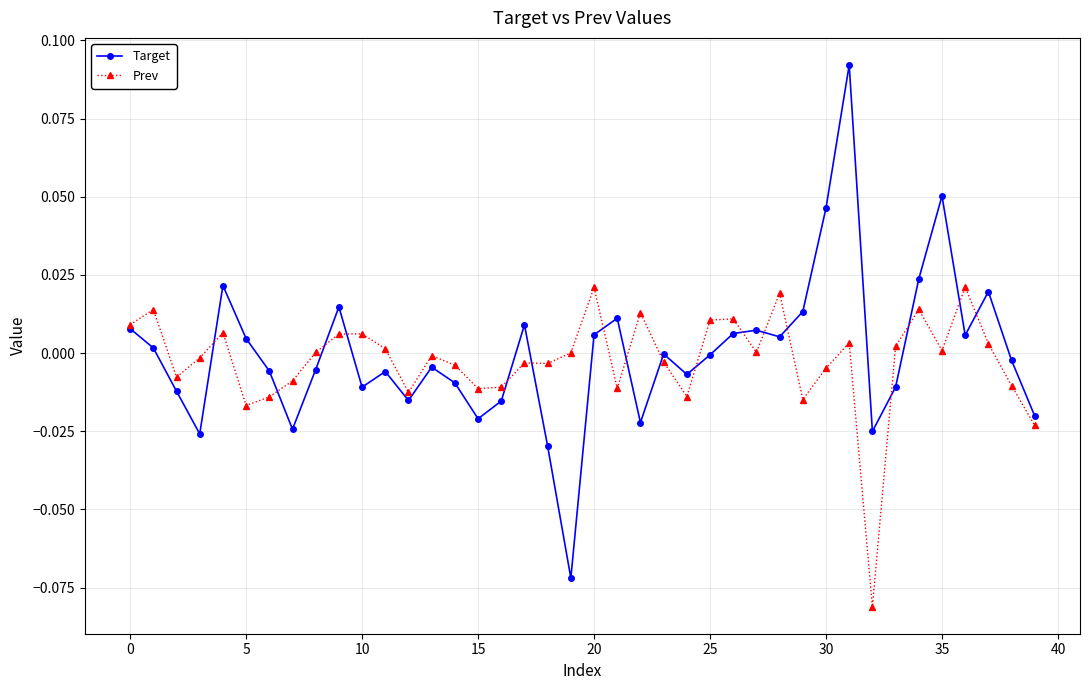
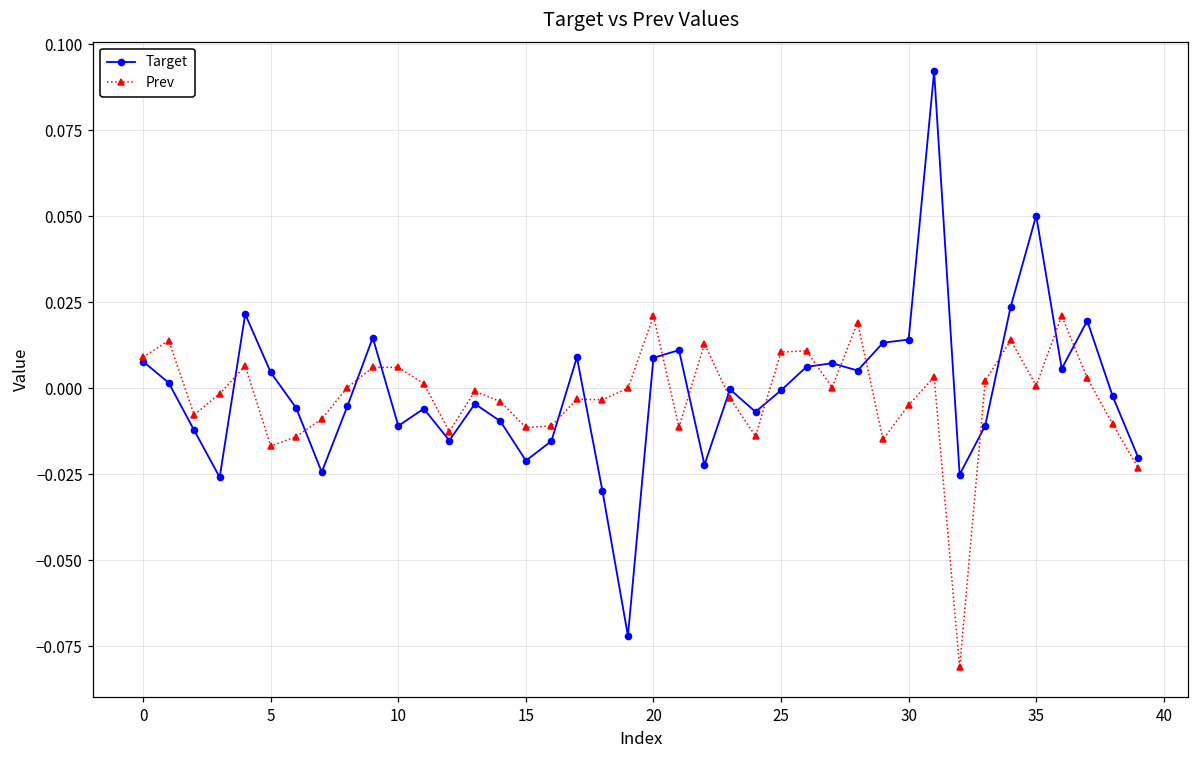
  {
    "Target": {
      "0": 0.008,
      "5": 0.005,
      "10": -0.011,
      "15": -0.021,
-     "20": 0.006,
+     "20": 0.009,
      "25": -0.001,
-     "30": 0.046,
+     "30": 0.014,
      "35": 0.050
    },
    "Prev": {
      "0": 0.009,
      "5": -0.017,
      "10": 0.006,
      "15": -0.011,
      "20": 0.021,
      "25": 0.011,
      "30": -0.005,
      "35": 0.001
    }
  }
